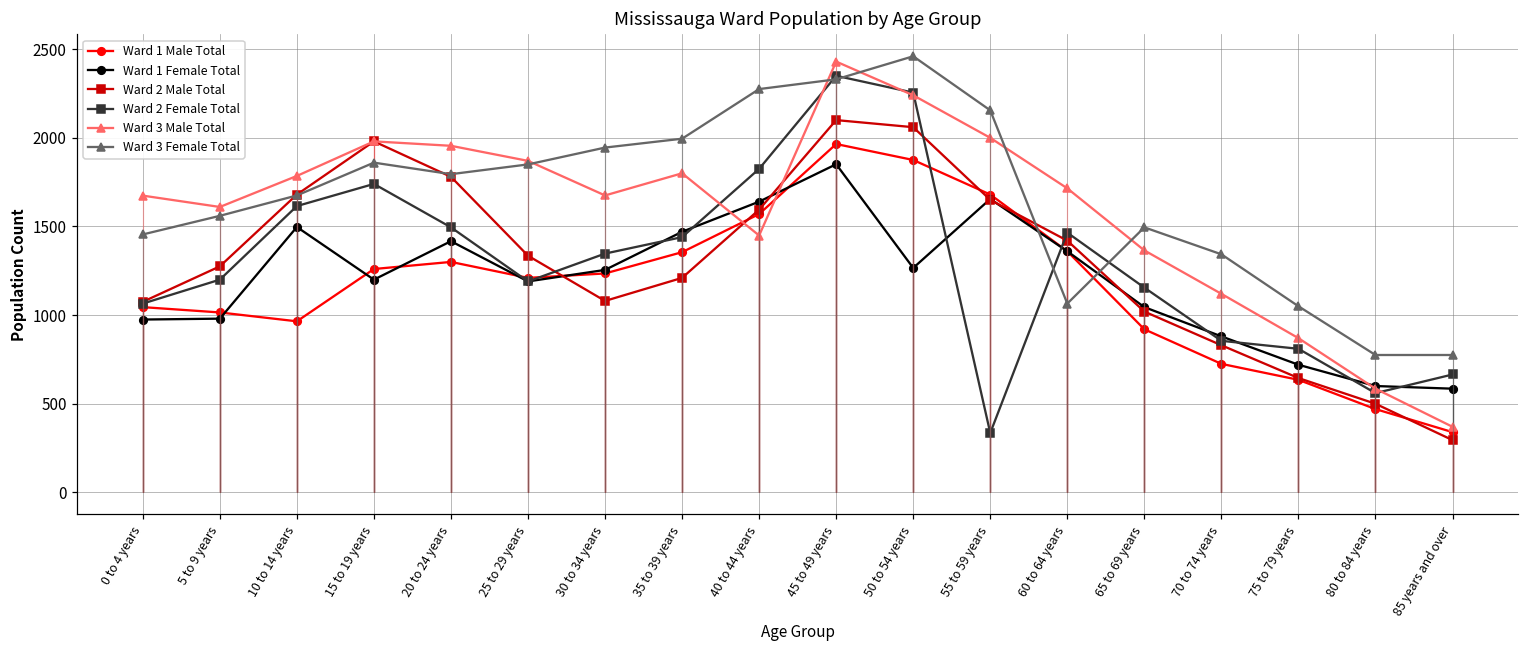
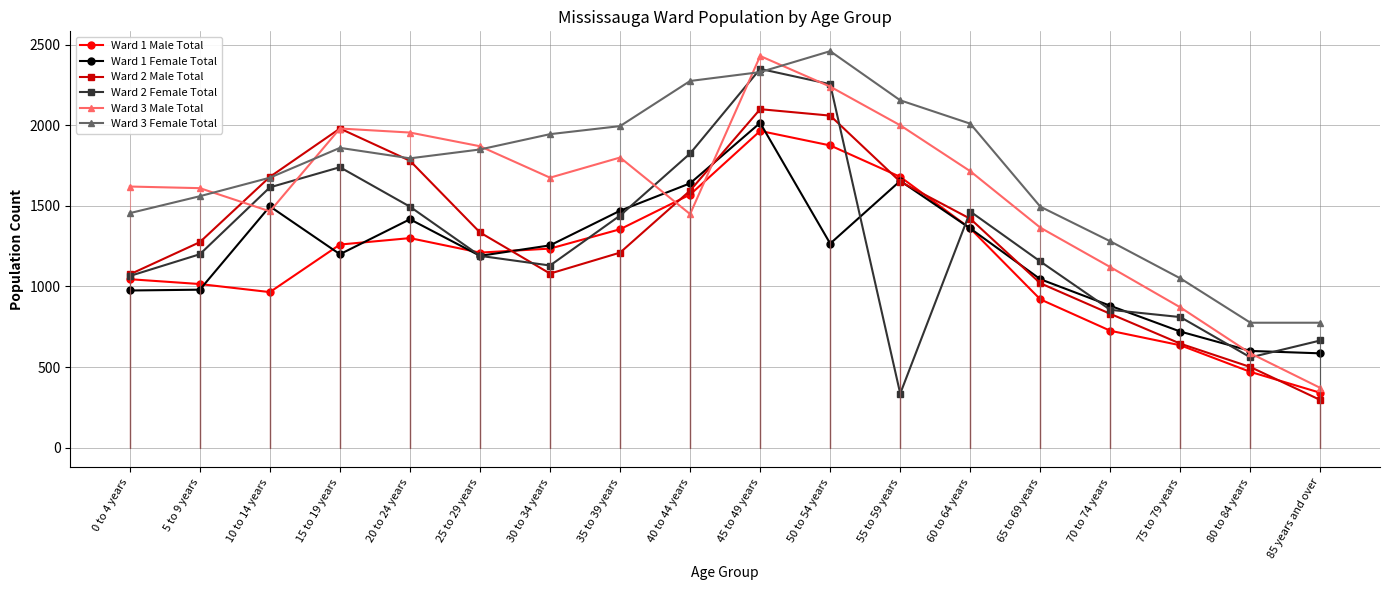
  {
    "Ward 1 Female Total": {
      "0 to 4 years": 980,
      "5 to 9 years": 980,
      "10 to 14 years": 1500,
      "15 to 19 years": 1200,
      "20 to 24 years": 1420,
      "30 to 34 years": 1260,
      "35 to 39 years": 1470,
      "40 to 44 years": 1640,
-     "45 to 49 years": 1850,
+     "45 to 49 years": 2020,
      "50 to 54 years": 1270,
      "65 to 69 years": 1050,
      "70 to 74 years": 880,
      "75 to 79 years": 720,
      "85 years and over": 590
    },
    "Ward 2 Female Total": {
      "5 to 9 years": 1200,
      "10 to 14 years": 1620,
      "15 to 19 years": 1740,
      "20 to 24 years": 1500,
-     "30 to 34 years": 1350,
+     "30 to 34 years": 1130,
      "35 to 39 years": 1440,
      "40 to 44 years": 1830,
      "45 to 49 years": 2350,
      "55 to 59 years": 340,
      "60 to 64 years": 1470,
      "65 to 69 years": 1160,
      "70 to 74 years": 860,
      "75 to 79 years": 810,
      "80 to 84 years": 560,
      "85 years and over": 670
    },
    "Ward 3 Male Total": {
-     "0 to 4 years": 1670,
+     "0 to 4 years": 1620,
      "5 to 9 years": 1610,
-     "10 to 14 years": 1790,
+     "10 to 14 years": 1470,
      "20 to 24 years": 1960,
      "25 to 29 years": 1870,
      "30 to 34 years": 1680,
      "35 to 39 years": 1800,
      "40 to 44 years": 1450,
      "45 to 49 years": 2430,
      "55 to 59 years": 2000,
      "60 to 64 years": 1720,
      "65 to 69 years": 1370,
      "70 to 74 years": 1120,
      "75 to 79 years": 870,
      "85 years and over": 370
    },
    "Ward 3 Female Total": {
      "0 to 4 years": 1460,
      "5 to 9 years": 1560,
      "15 to 19 years": 1860,
      "25 to 29 years": 1850,
      "30 to 34 years": 1950,
      "35 to 39 years": 2000,
      "40 to 44 years": 2280,
      "45 to 49 years": 2330,
      "50 to 54 years": 2460,
      "55 to 59 years": 2160,
-     "60 to 64 years": 1070,
+     "60 to 64 years": 2010,
      "65 to 69 years": 1500,
-     "70 to 74 years": 1340,
+     "70 to 74 years": 1280,
      "75 to 79 years": 1050,
      "80 to 84 years": 780,
      "85 years and over": 780
    }
  }
